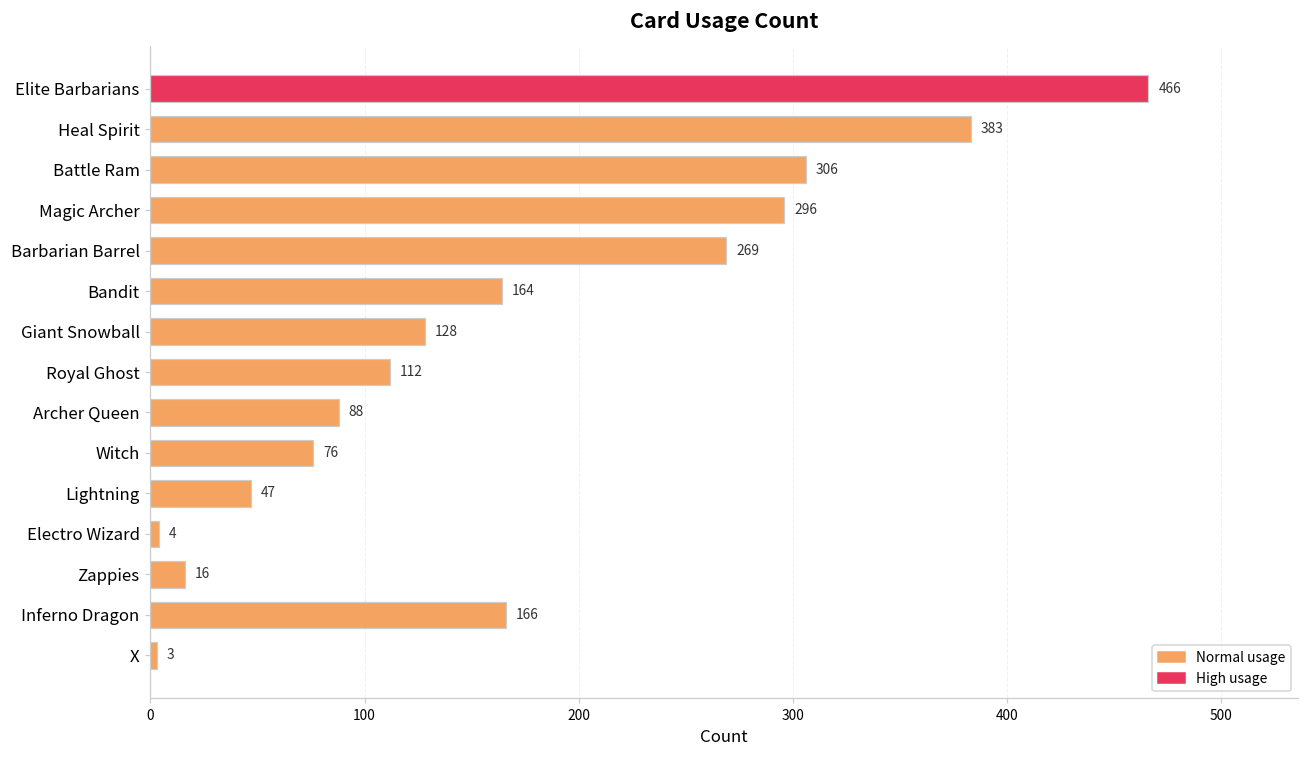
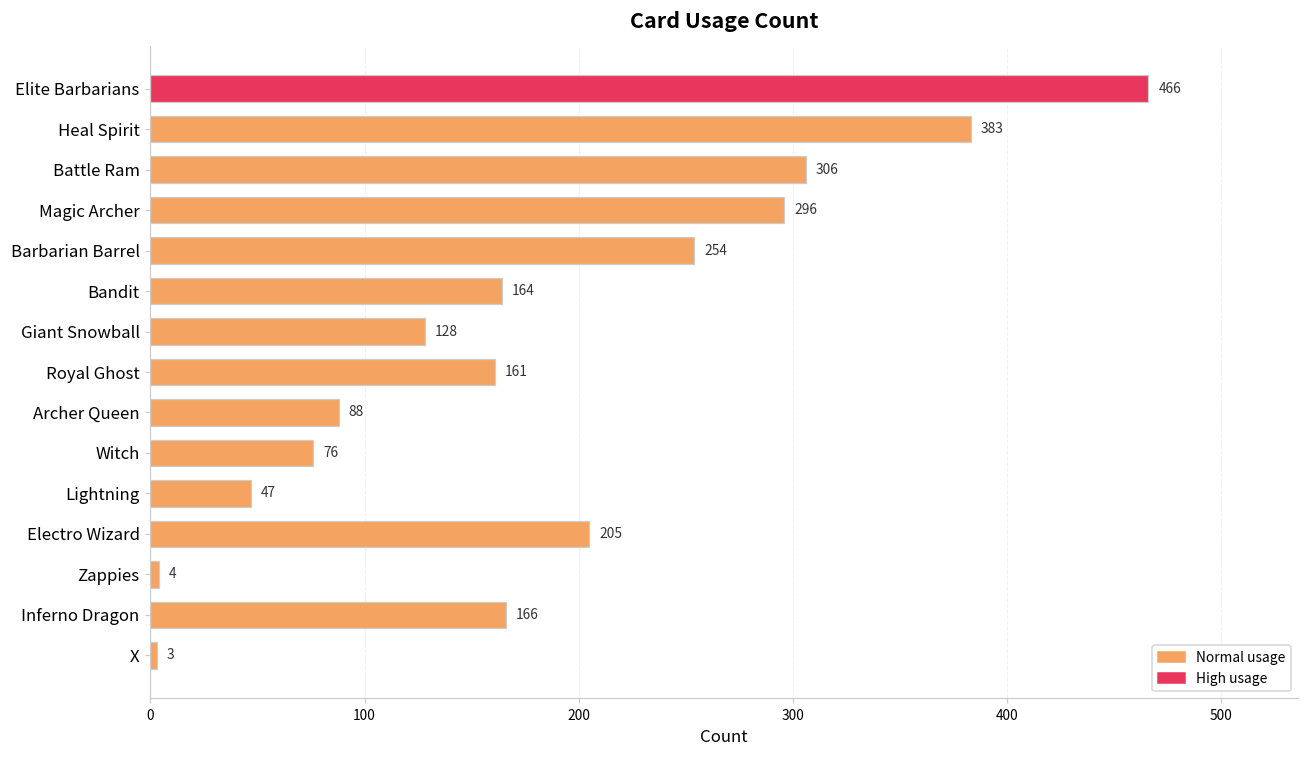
  {
    "Elite Barbarians": 466,
    "Heal Spirit": 383,
    "Battle Ram": 306,
    "Magic Archer": 296,
-   "Barbarian Barrel": 269,
+   "Barbarian Barrel": 254,
    "Bandit": 164,
    "Giant Snowball": 128,
-   "Royal Ghost": 112,
+   "Royal Ghost": 161,
    "Archer Queen": 88,
    "Witch": 76,
    "Lightning": 47,
-   "Electro Wizard": 4,
-   "Zappies": 16,
+   "Electro Wizard": 205,
+   "Zappies": 4,
    "Inferno Dragon": 166,
    "X": 3
  }
